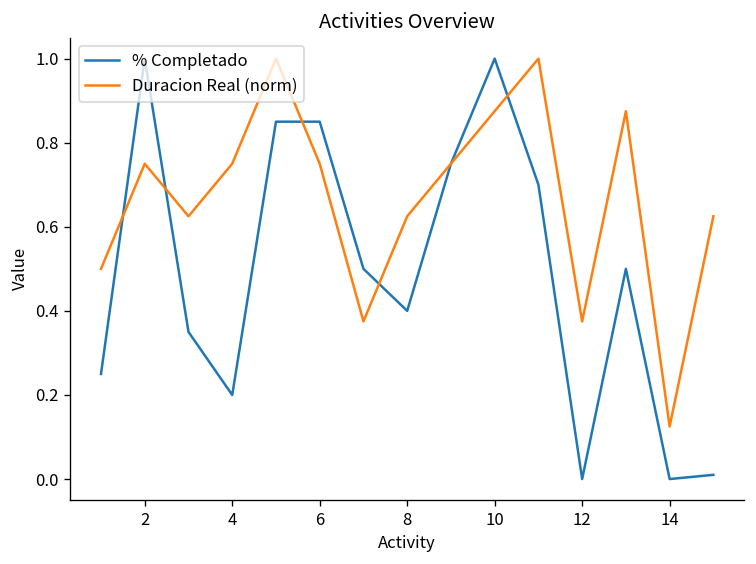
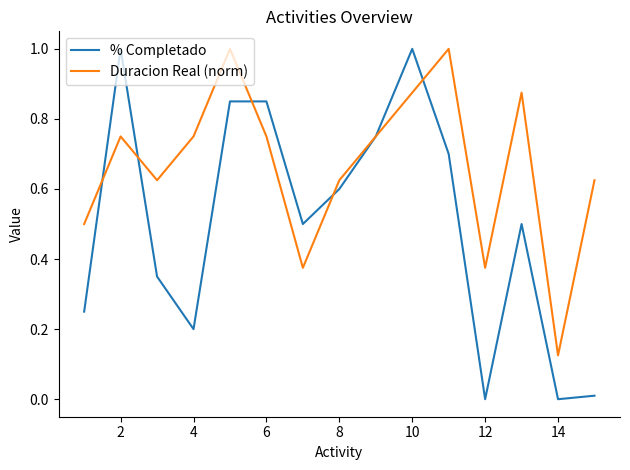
  {
    "% Completado": {
      "4": 0.2,
      "6": 0.85,
-     "8": 0.4,
+     "8": 0.6,
      "10": 1.0,
      "12": 0.0,
      "14": 0.0
    },
    "Duracion Real (norm)": {
      "2": 0.75,
      "4": 0.75,
      "6": 0.75,
      "8": 0.63,
      "10": 0.88,
      "12": 0.38,
      "14": 0.13
    }
  }
